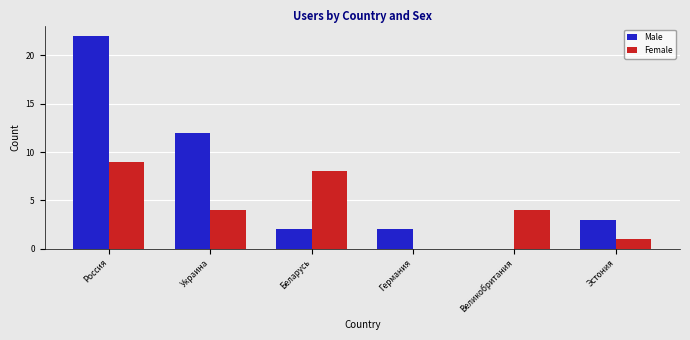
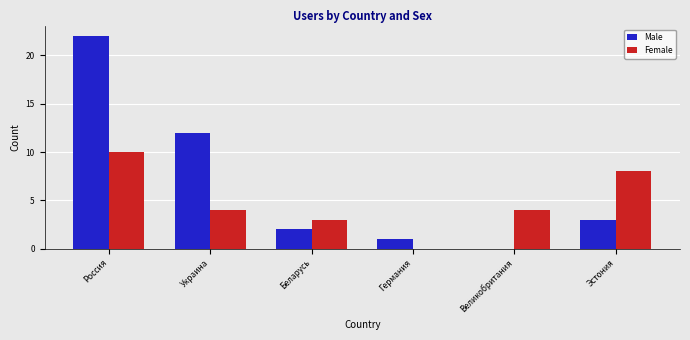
  {
    "Male": {
      "Россия": 22,
      "Украина": 12,
      "Беларусь": 2,
-     "Германия": 2,
+     "Германия": 1,
      "Великобритания": 0,
      "Эстония": 3
    },
    "Female": {
-     "Россия": 9,
+     "Россия": 10,
      "Украина": 4,
-     "Беларусь": 8,
+     "Беларусь": 3,
      "Германия": 0,
      "Великобритания": 4,
-     "Эстония": 1
+     "Эстония": 8
    }
  }
